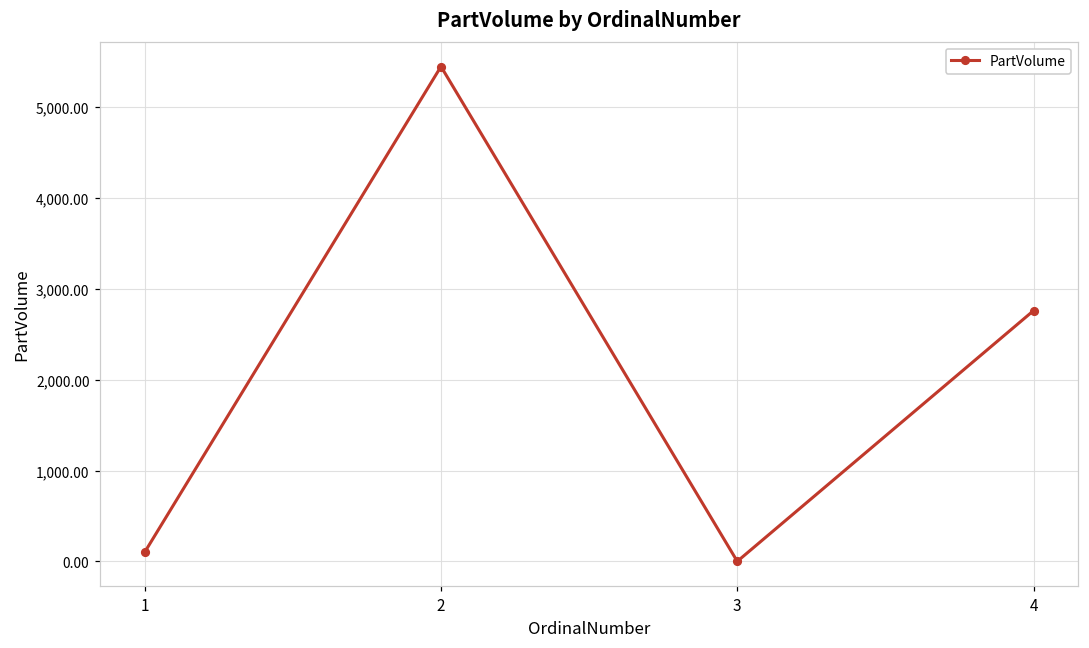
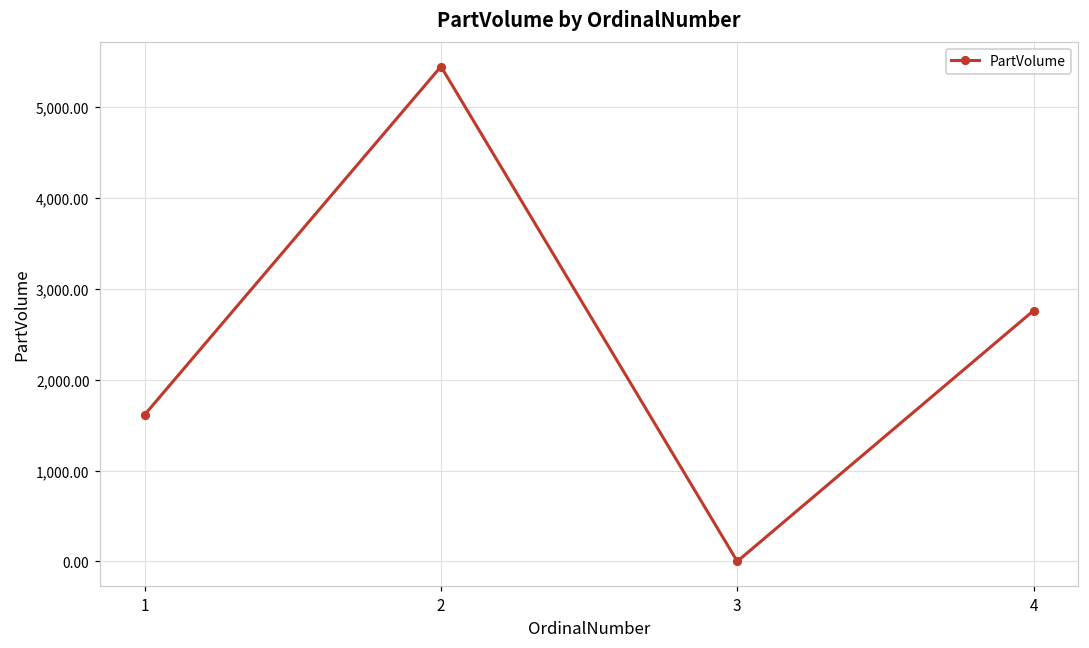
  {
-   "1": "100",
+   "1": "1,600",
    "2": "5,400",
    "3": "0",
    "4": "2,800"
  }
